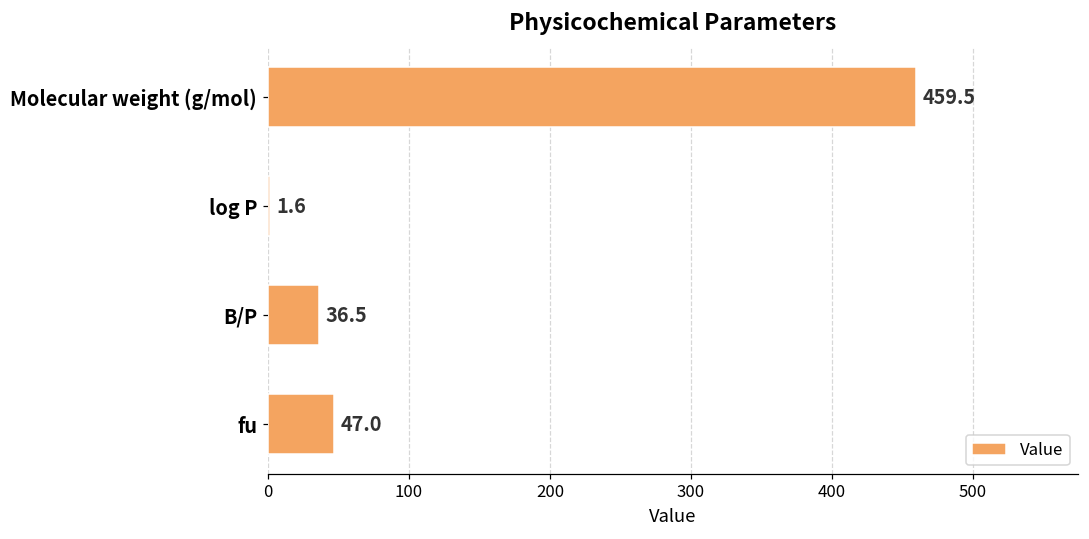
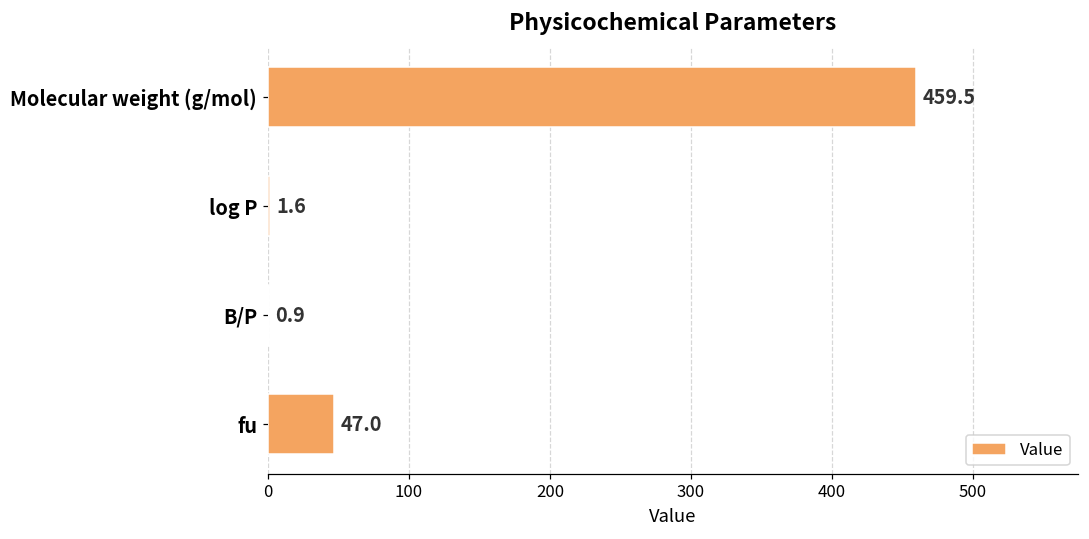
  {
    "Molecular weight (g/mol)": 459.5,
    "log P": 1.6,
-   "B/P": 36.5,
+   "B/P": 0.9,
    "fu": 47.0
  }
